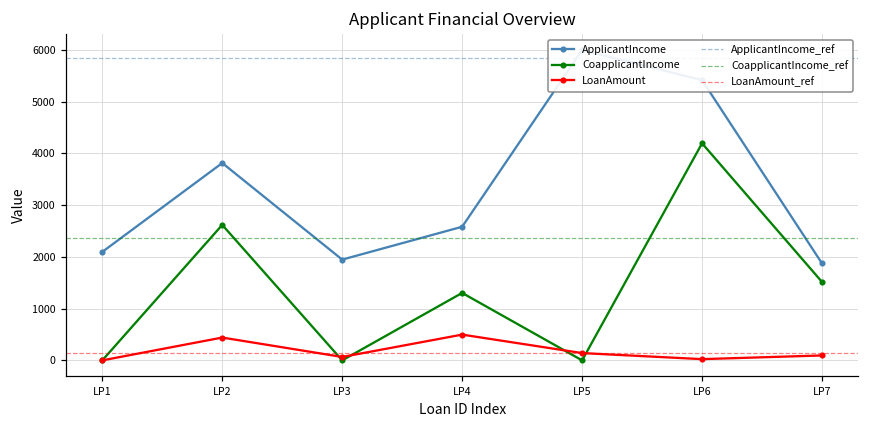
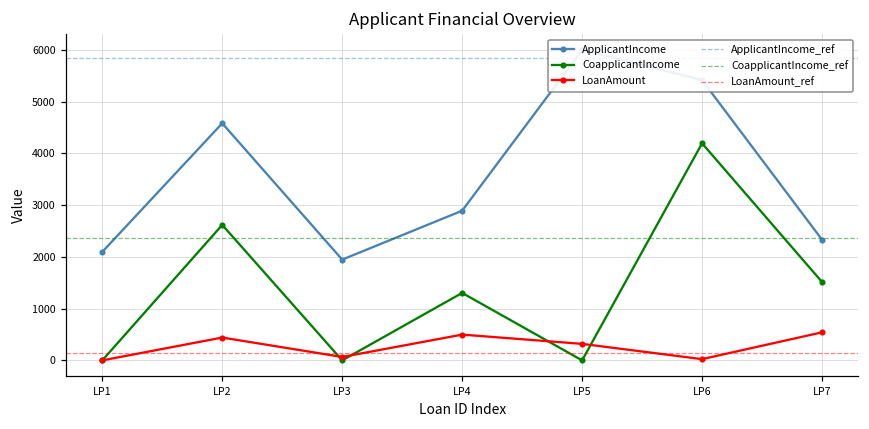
  {
    "ApplicantIncome": {
      "LP1": 2100,
-     "LP2": 3800,
+     "LP2": 4600,
      "LP3": 1900,
-     "LP4": 2600,
-     "LP7": 1900
+     "LP4": 2900,
+     "LP7": 2300
    },
    "CoapplicantIncome": {
      "LP2": 2600,
      "LP3": 0,
      "LP4": 1300,
      "LP5": 0,
      "LP6": 4200,
      "LP7": 1500
    },
    "LoanAmount": {
      "LP2": 400,
      "LP3": 100,
      "LP4": 500,
-     "LP5": 100,
+     "LP5": 300,
      "LP6": 0,
-     "LP7": 100
+     "LP7": 500
    }
  }
